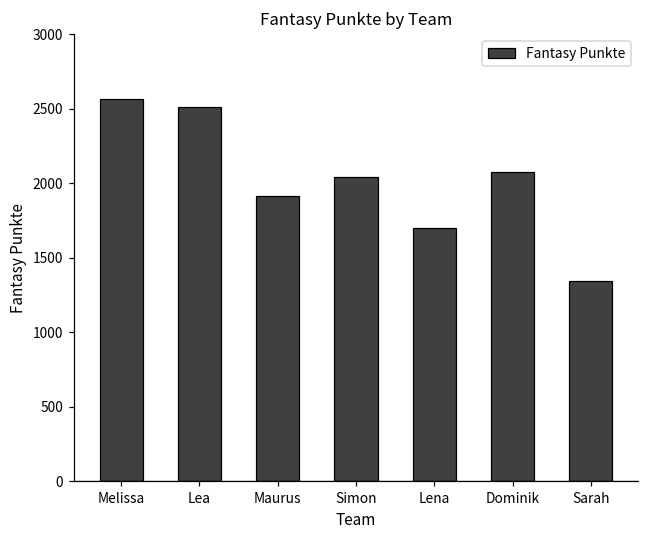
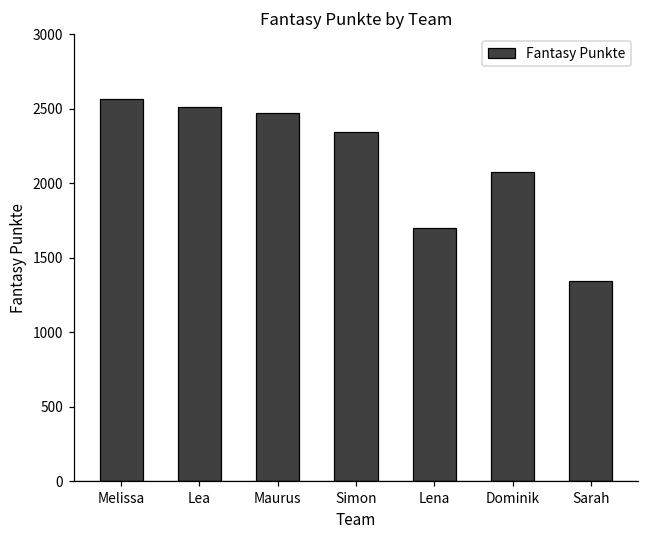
  {
    "Melissa": 2570,
    "Lea": 2520,
-   "Maurus": 1910,
-   "Simon": 2040,
+   "Maurus": 2470,
+   "Simon": 2350,
    "Lena": 1700,
    "Dominik": 2070,
    "Sarah": 1350
  }
